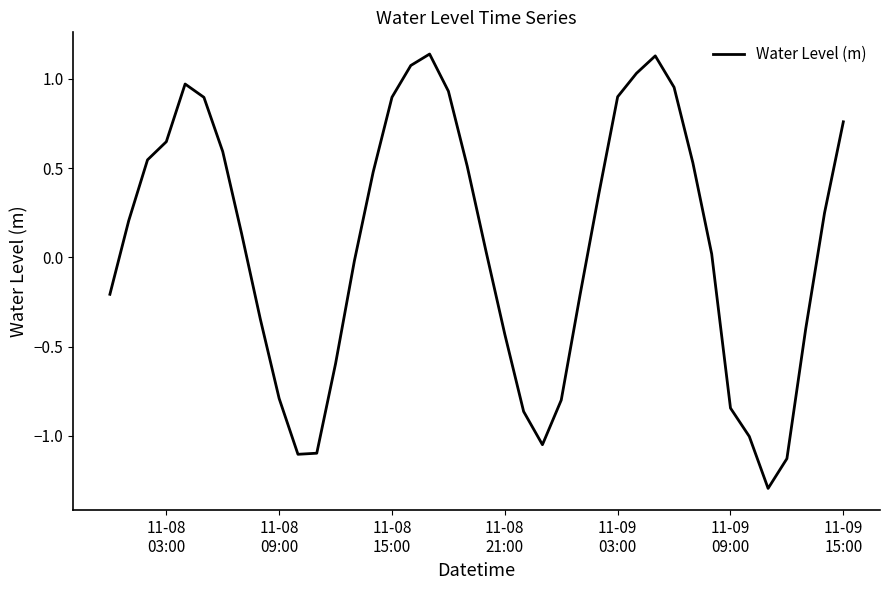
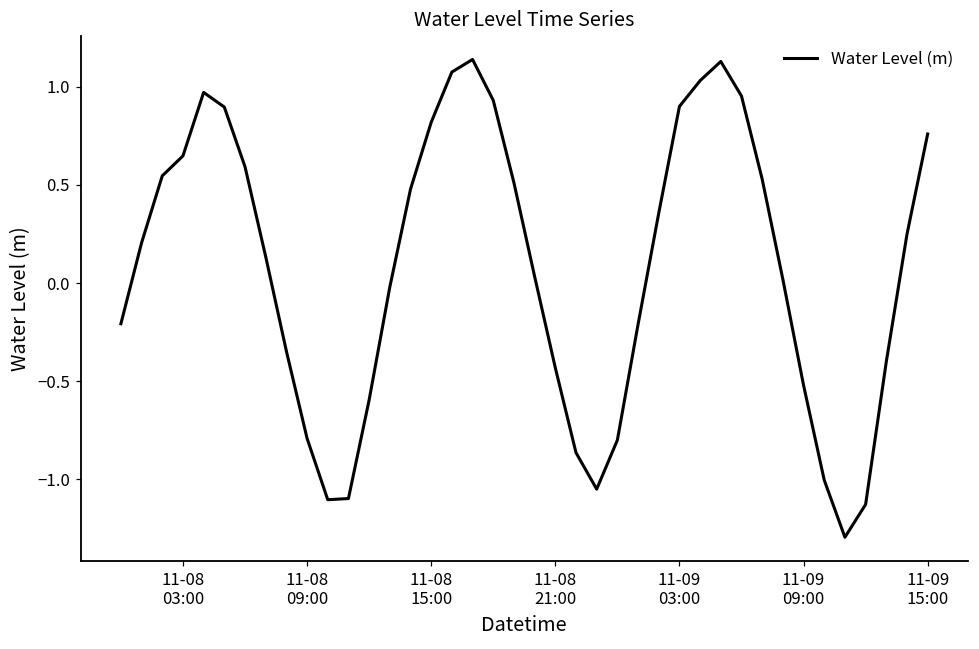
  {
    "11-08 03:00": 0.65,
    "11-08 09:00": -0.79,
-   "11-08 15:00": 0.90,
+   "11-08 15:00": 0.82,
    "11-08 21:00": -0.43,
    "11-09 03:00": 0.90,
-   "11-09 09:00": -0.84,
+   "11-09 09:00": -0.52,
    "11-09 15:00": 0.76
  }
